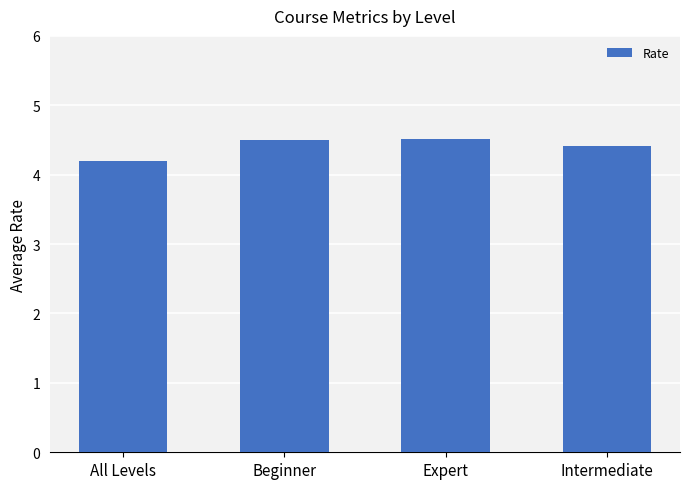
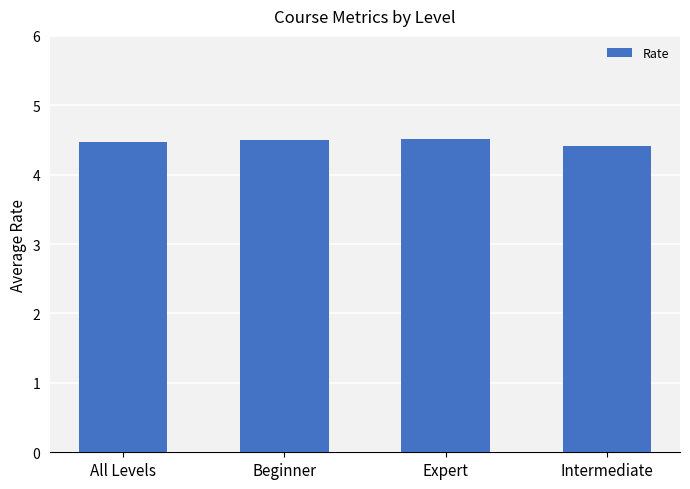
  {
-   "All Levels": 4.2,
+   "All Levels": 4.5,
    "Beginner": 4.5,
    "Expert": 4.5,
    "Intermediate": 4.4
  }
